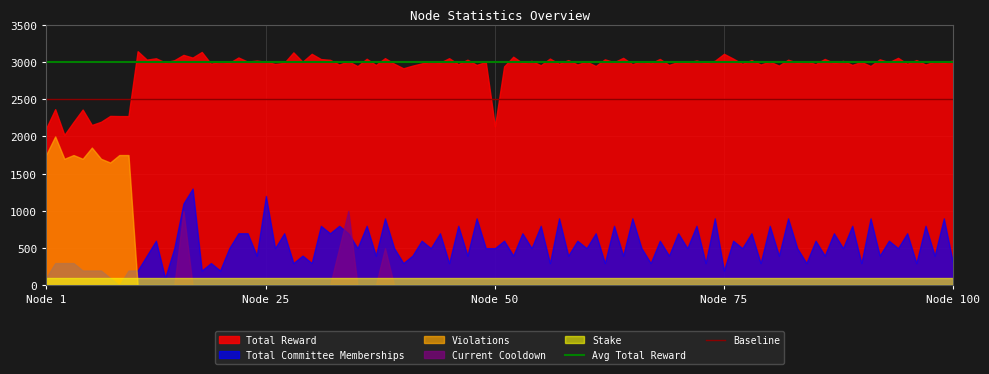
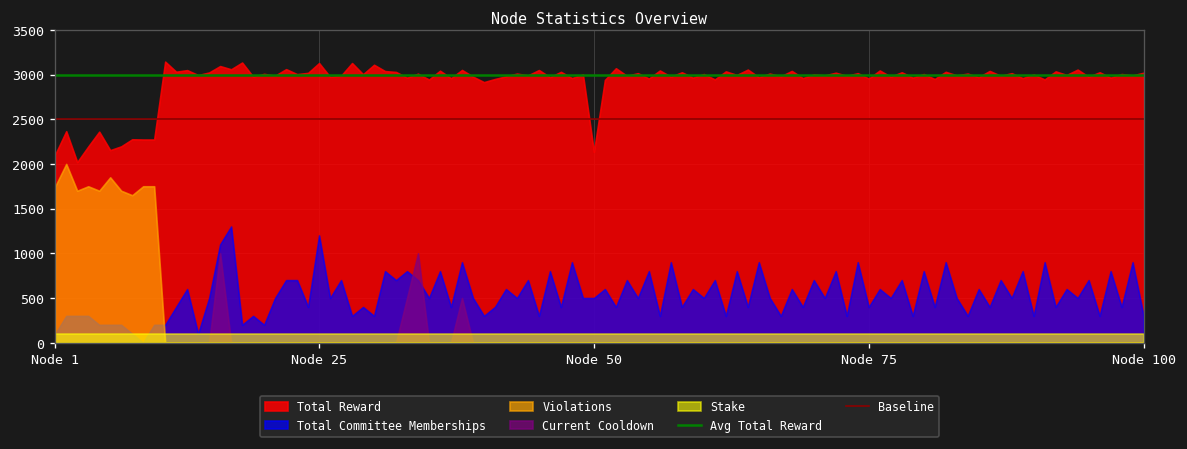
  {
    "Total Reward": {
      "Node 1": 2100,
-     "Node 25": 3000,
+     "Node 25": 3100,
      "Node 50": 2100,
-     "Node 75": 3100,
+     "Node 75": 3000,
      "Node 100": 3000
    },
    "Total Committee Memberships": {
      "Node 25": 1200,
      "Node 50": 500,
-     "Node 75": 200,
+     "Node 75": 400,
      "Node 100": 300
    },
    "Violations": {
      "Node 1": 1800
    },
    "Current Cooldown": {
      "Node 1": 0
    },
    "Stake": {
      "Node 25": 100,
      "Node 50": 100,
      "Node 75": 100,
      "Node 100": 100
    }
  }
